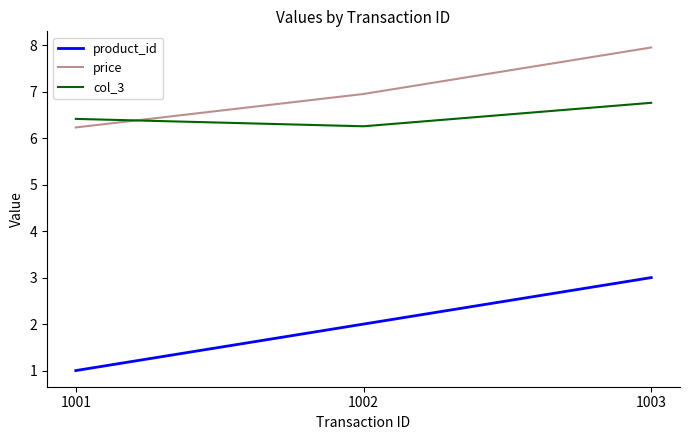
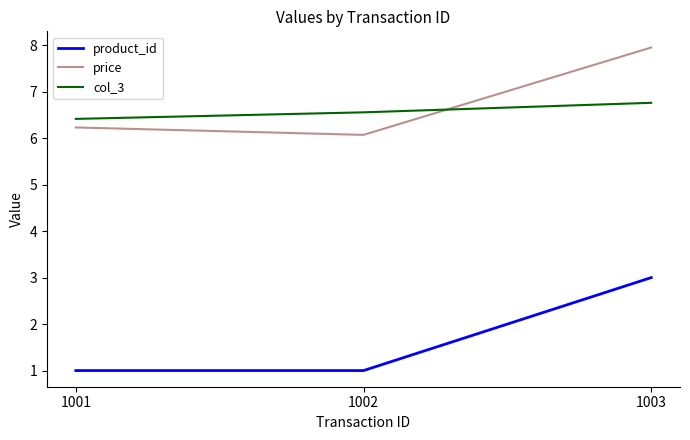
  {
    "product_id": {
      "1001": 1,
-     "1002": 2,
+     "1002": 1,
      "1003": 3
    },
    "price": {
      "1001": 6.2,
-     "1002": 7.0,
+     "1002": 6.1,
      "1003": 8.0
    },
    "col_3": {
      "1001": 6.4,
-     "1002": 6.3,
+     "1002": 6.6,
      "1003": 6.8
    }
  }
